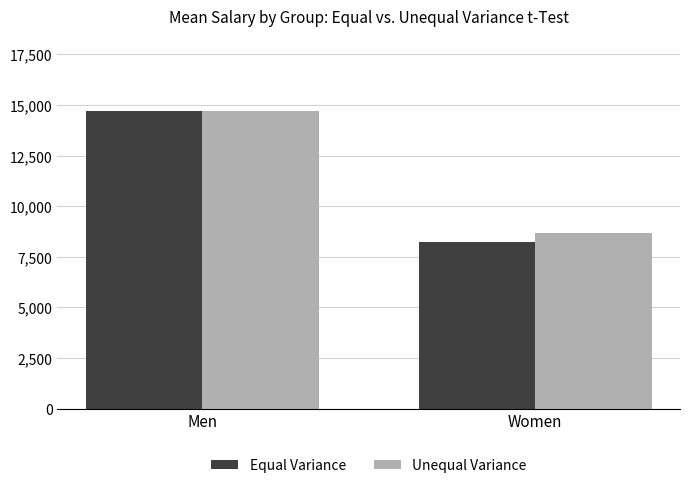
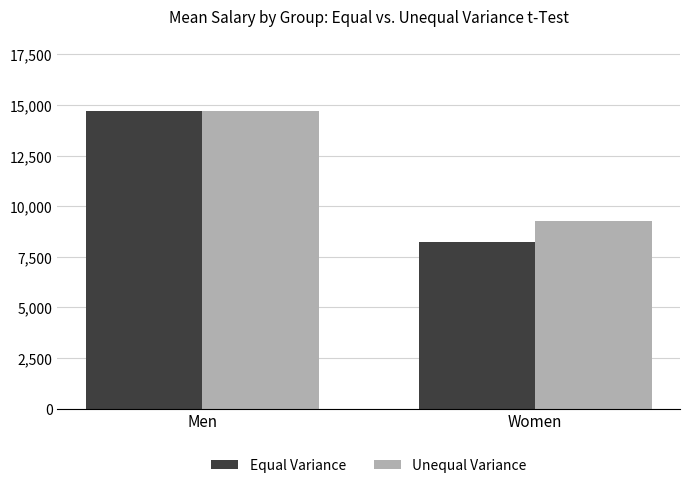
  {
    "Equal Variance": {
      "Men": "14,700",
      "Women": "8,200"
    },
    "Unequal Variance": {
      "Men": "14,700",
-     "Women": "8,700"
+     "Women": "9,300"
    }
  }
